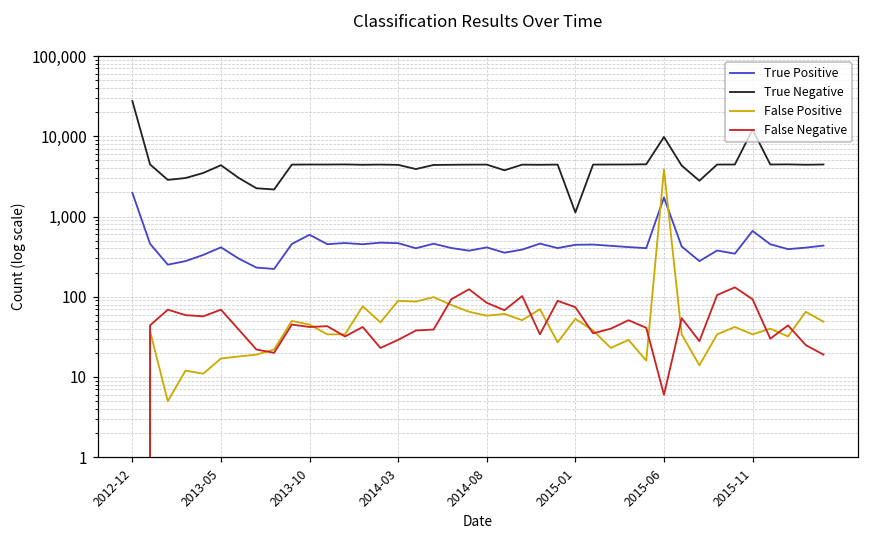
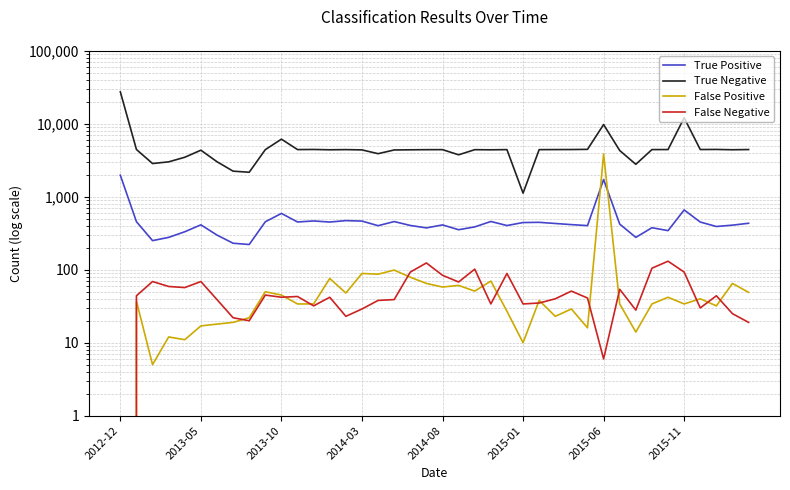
  {
    "True Positive": {
      "2012-12": "2,000",
      "2013-05": "400",
      "2013-10": "600",
      "2014-03": "500",
      "2014-08": "400",
      "2015-01": "400",
      "2015-06": "1,700",
      "2015-11": "700"
    },
    "True Negative": {
      "2012-12": "27,000",
      "2013-05": "4,000",
-     "2013-10": "4,000",
+     "2013-10": "6,000",
      "2014-03": "4,000",
      "2014-08": "4,000",
      "2015-01": "1,100",
      "2015-06": "10,000"
    },
    "False Positive": {
      "2013-05": "17",
      "2014-03": "90",
      "2014-08": "60",
-     "2015-01": "50",
+     "2015-01": "10",
      "2015-06": "4,000",
      "2015-11": "30"
    },
    "False Negative": {
      "2013-05": "70",
      "2014-03": "29",
      "2014-08": "80",
-     "2015-01": "70",
+     "2015-01": "30",
      "2015-06": "6",
      "2015-11": "90"
    }
  }
